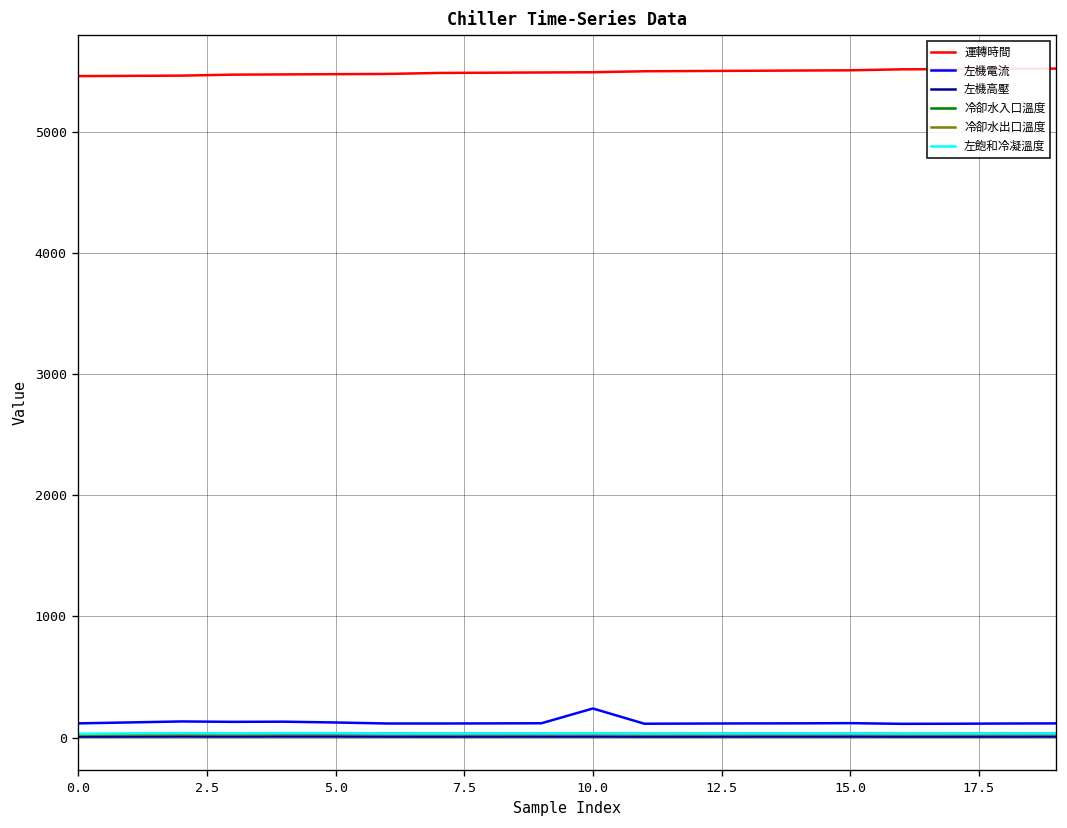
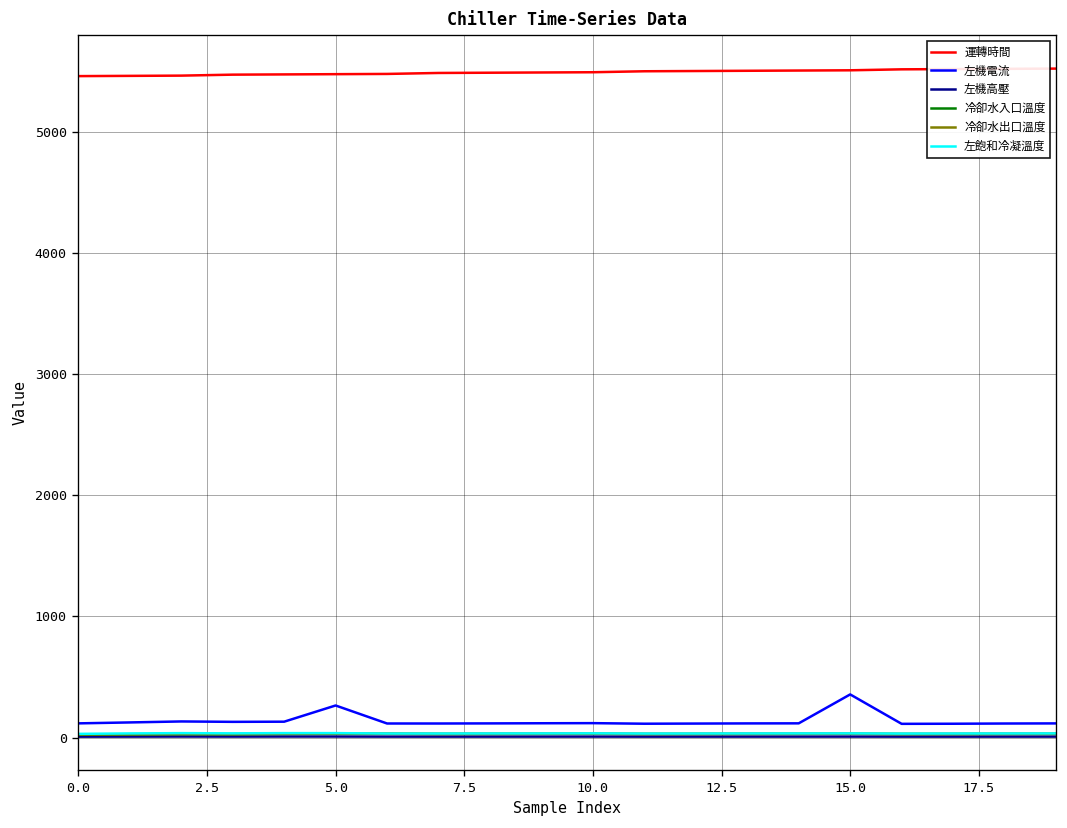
  {
    "運轉時間": {
      "0.0": 5460,
      "5.0": 5480,
      "10.0": 5490,
      "15.0": 5510
    },
    "左機電流": {
      "0.0": 120,
-     "5.0": 120,
-     "10.0": 240,
-     "15.0": 120
+     "5.0": 260,
+     "10.0": 120,
+     "15.0": 360
    }
  }
